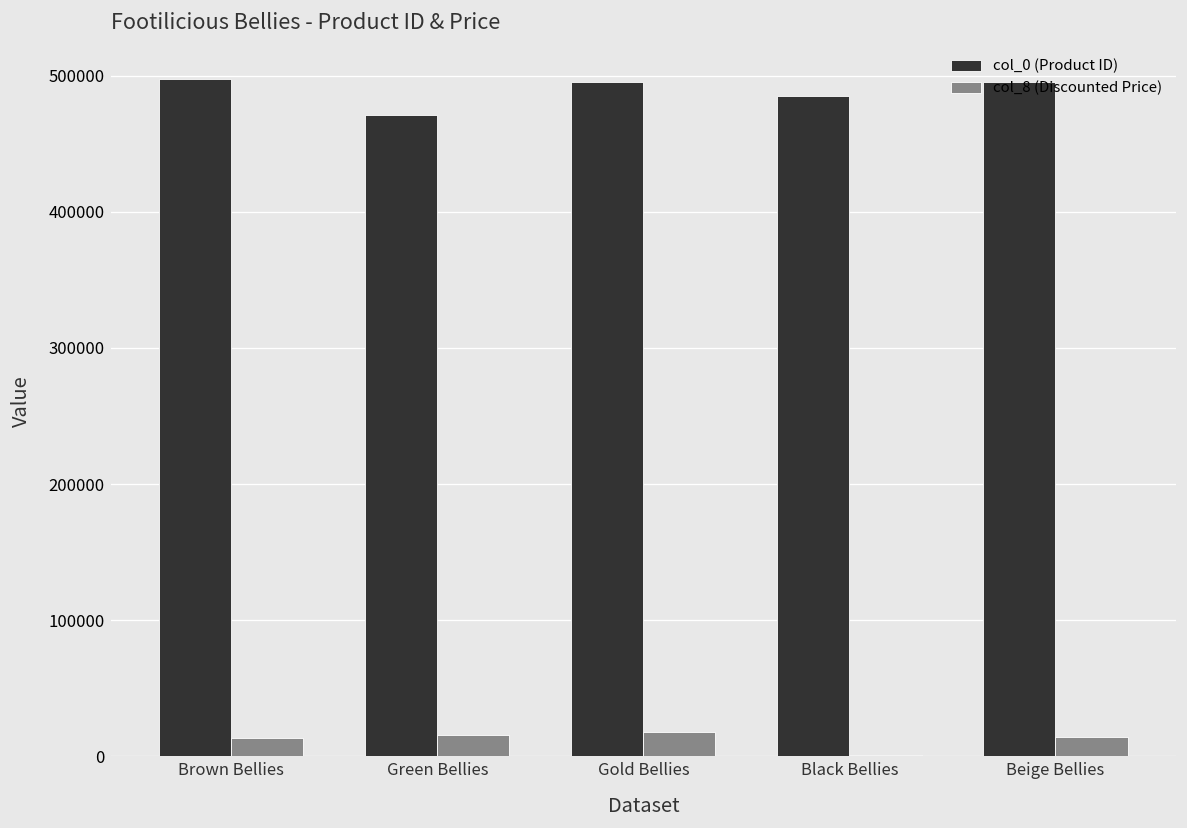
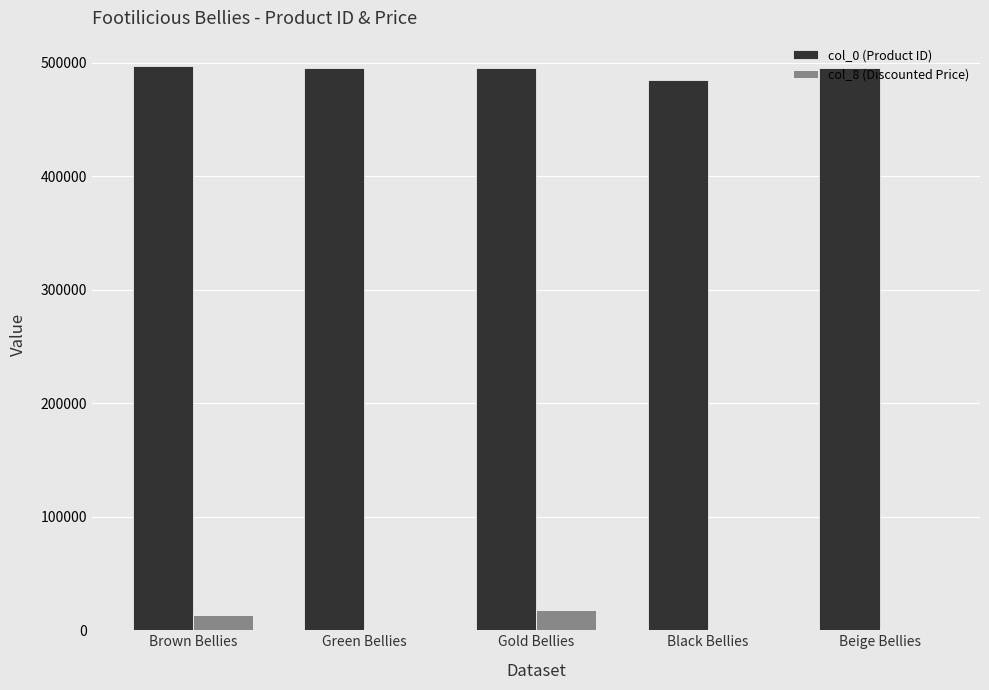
  {
    "col_0 (Product ID)": {
      "Brown Bellies": 497000,
-     "Green Bellies": 471000,
+     "Green Bellies": 495000,
      "Gold Bellies": 495000,
      "Black Bellies": 485000,
      "Beige Bellies": 495000
    },
    "col_8 (Discounted Price)": {
      "Brown Bellies": 13000,
-     "Green Bellies": 16000,
+     "Green Bellies": 1000,
      "Gold Bellies": 18000,
-     "Beige Bellies": 14000
+     "Beige Bellies": 1000
    }
  }
